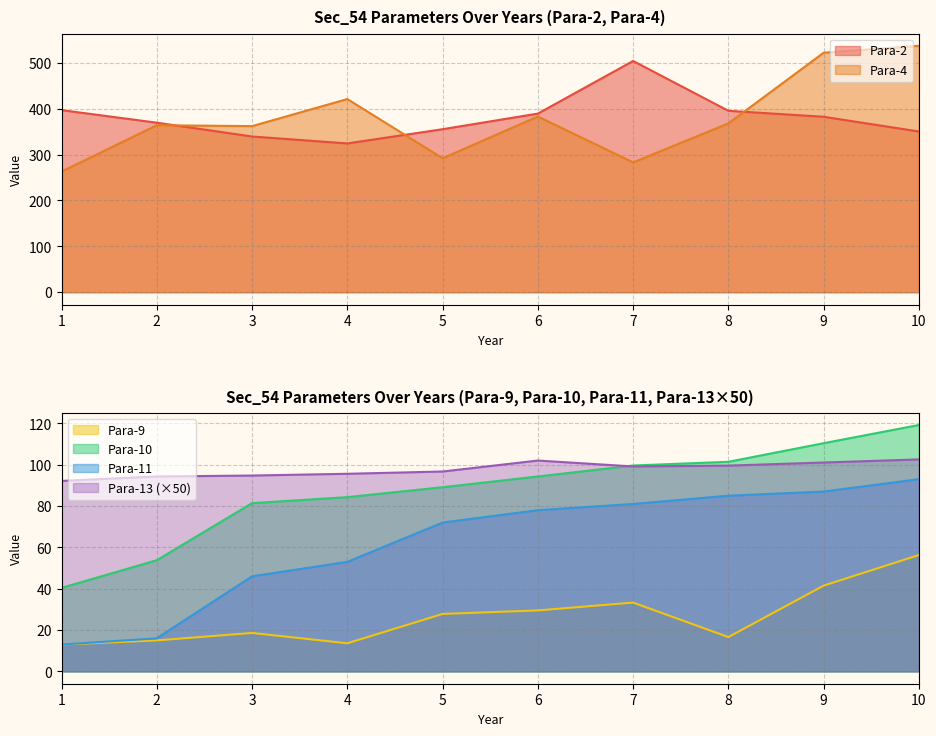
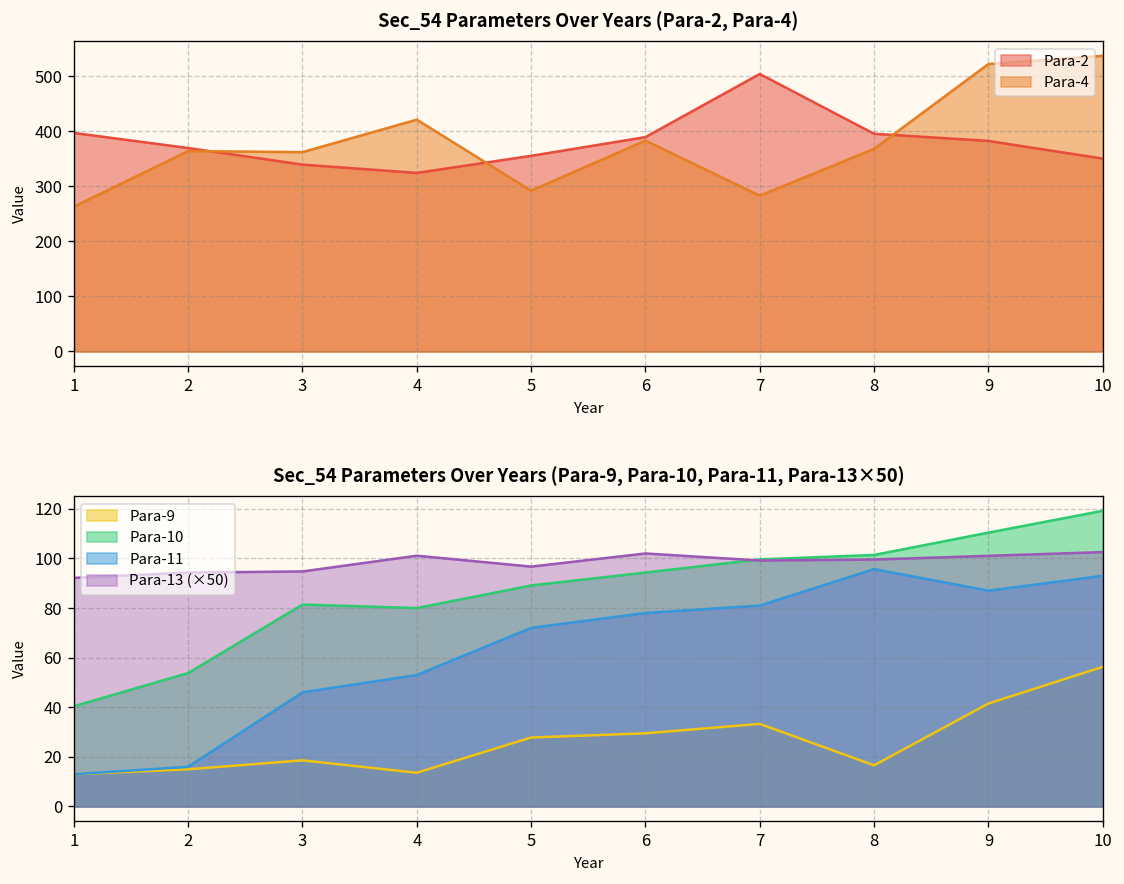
  {
    "Sec_54 Parameters Over Years (Para-9, Para-10, Para-11, Para-13×50)": {
      "Para-9": {
        "3": 19,
        "4": 14,
        "5": 28,
        "6": 30,
        "7": 33,
        "8": 17,
        "9": 42,
        "10": 56
      },
      "Para-10": {
        "1": 40,
        "2": 54,
        "3": 81,
-       "4": 84,
+       "4": 80,
        "5": 89,
        "6": 94,
        "8": 101,
        "9": 110,
        "10": 119
      },
      "Para-11": {
        "3": 46,
        "4": 53,
        "5": 72,
        "6": 78,
        "7": 81,
-       "8": 85,
+       "8": 96,
        "9": 87,
        "10": 93
      },
      "Para-13 (×50)": {
        "1": 92,
        "3": 95,
-       "4": 96,
+       "4": 101,
        "5": 97,
        "6": 102,
        "8": 100,
        "9": 101,
        "10": 103
      }
    }
  }
